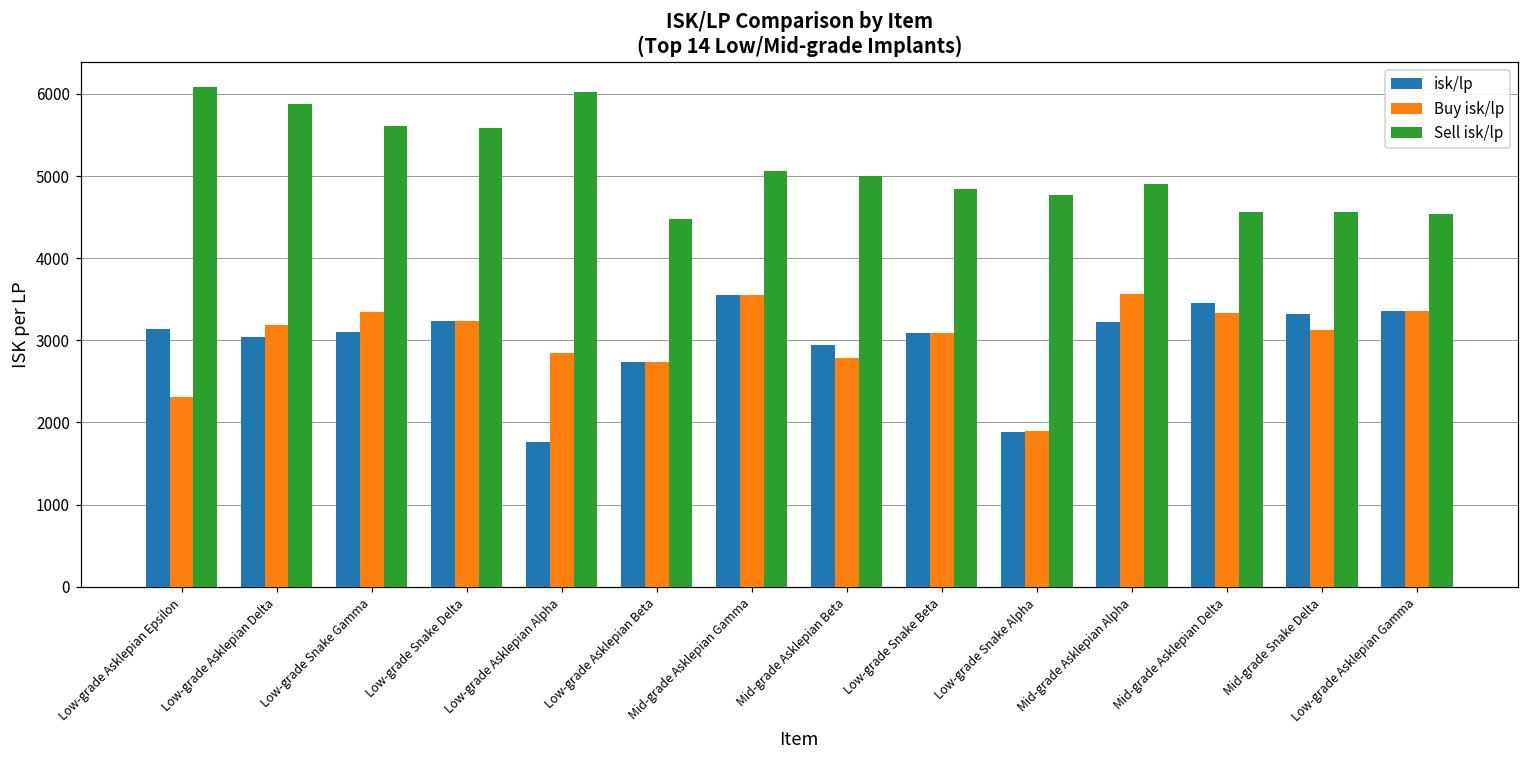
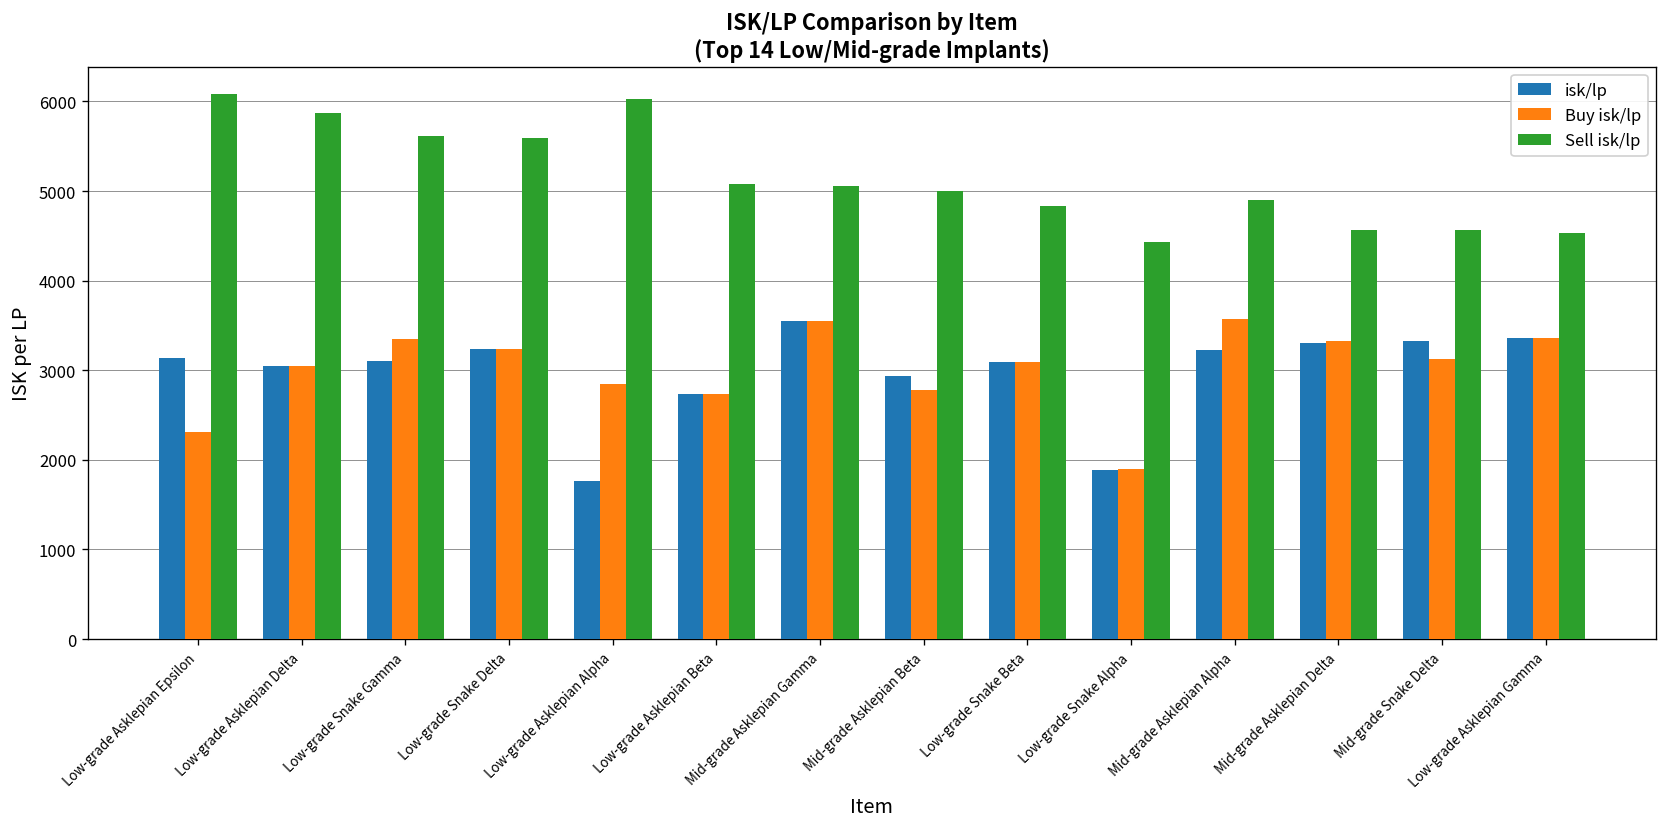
  {
    "isk/lp": {
      "Low-grade Asklepian Epsilon": 3100,
      "Low-grade Asklepian Delta": 3000,
      "Low-grade Snake Gamma": 3100,
      "Low-grade Snake Delta": 3200,
      "Low-grade Asklepian Alpha": 1800,
      "Low-grade Asklepian Beta": 2700,
      "Mid-grade Asklepian Gamma": 3500,
      "Mid-grade Asklepian Beta": 2900,
      "Low-grade Snake Beta": 3100,
      "Low-grade Snake Alpha": 1900,
      "Mid-grade Asklepian Alpha": 3200,
-     "Mid-grade Asklepian Delta": 3500,
+     "Mid-grade Asklepian Delta": 3300,
      "Mid-grade Snake Delta": 3300,
      "Low-grade Asklepian Gamma": 3400
    },
    "Buy isk/lp": {
      "Low-grade Asklepian Epsilon": 2300,
-     "Low-grade Asklepian Delta": 3200,
+     "Low-grade Asklepian Delta": 3000,
      "Low-grade Snake Gamma": 3300,
      "Low-grade Snake Delta": 3200,
      "Low-grade Asklepian Alpha": 2800,
      "Low-grade Asklepian Beta": 2700,
      "Mid-grade Asklepian Gamma": 3600,
      "Mid-grade Asklepian Beta": 2800,
      "Low-grade Snake Beta": 3100,
      "Low-grade Snake Alpha": 1900,
      "Mid-grade Asklepian Alpha": 3600,
      "Mid-grade Asklepian Delta": 3300,
      "Mid-grade Snake Delta": 3100,
      "Low-grade Asklepian Gamma": 3400
    },
    "Sell isk/lp": {
      "Low-grade Asklepian Epsilon": 6100,
      "Low-grade Asklepian Delta": 5900,
      "Low-grade Snake Gamma": 5600,
      "Low-grade Snake Delta": 5600,
      "Low-grade Asklepian Alpha": 6000,
-     "Low-grade Asklepian Beta": 4500,
+     "Low-grade Asklepian Beta": 5100,
      "Mid-grade Asklepian Gamma": 5100,
      "Mid-grade Asklepian Beta": 5000,
      "Low-grade Snake Beta": 4800,
-     "Low-grade Snake Alpha": 4800,
+     "Low-grade Snake Alpha": 4400,
      "Mid-grade Asklepian Alpha": 4900,
      "Mid-grade Asklepian Delta": 4600,
      "Mid-grade Snake Delta": 4600,
      "Low-grade Asklepian Gamma": 4500
    }
  }
